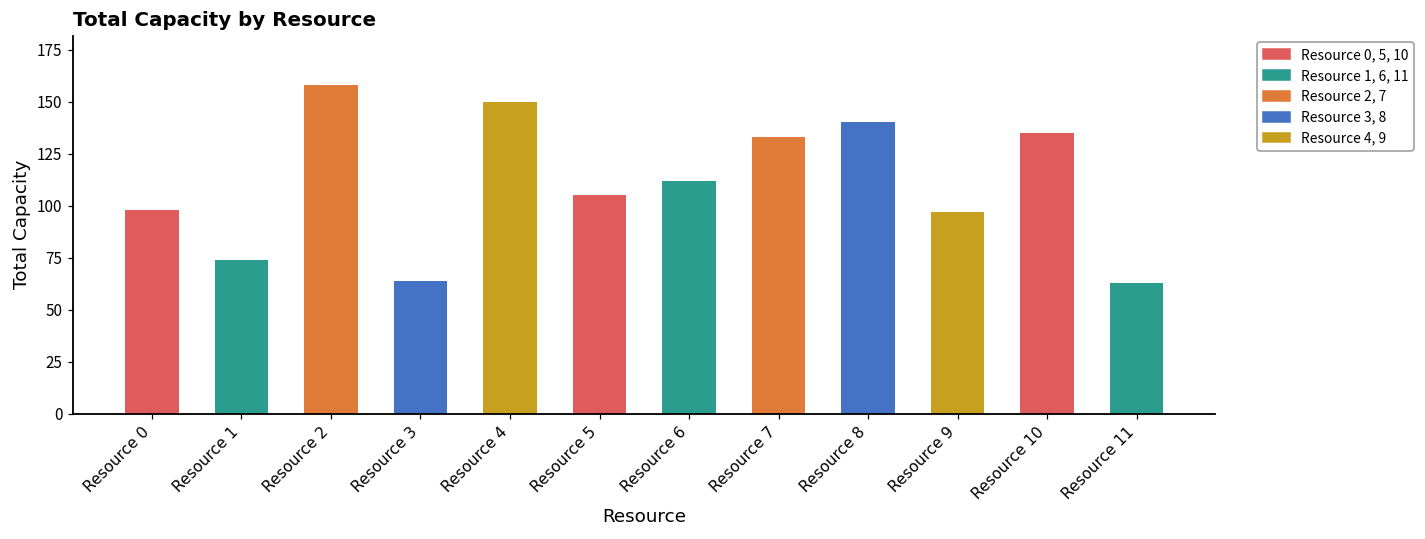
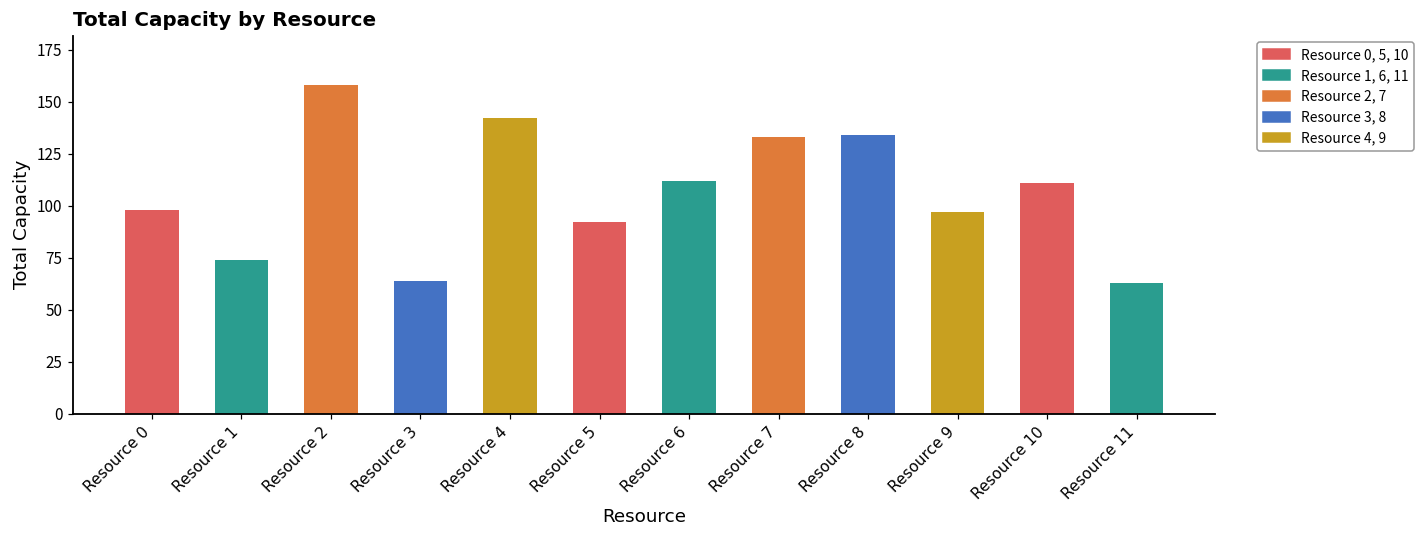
  {
    "Resource 0": 98,
    "Resource 1": 74,
    "Resource 2": 158,
    "Resource 3": 64,
-   "Resource 4": 150,
-   "Resource 5": 105,
+   "Resource 4": 142,
+   "Resource 5": 92,
    "Resource 6": 112,
    "Resource 7": 133,
-   "Resource 8": 140,
+   "Resource 8": 134,
    "Resource 9": 97,
-   "Resource 10": 135,
+   "Resource 10": 111,
    "Resource 11": 63
  }
